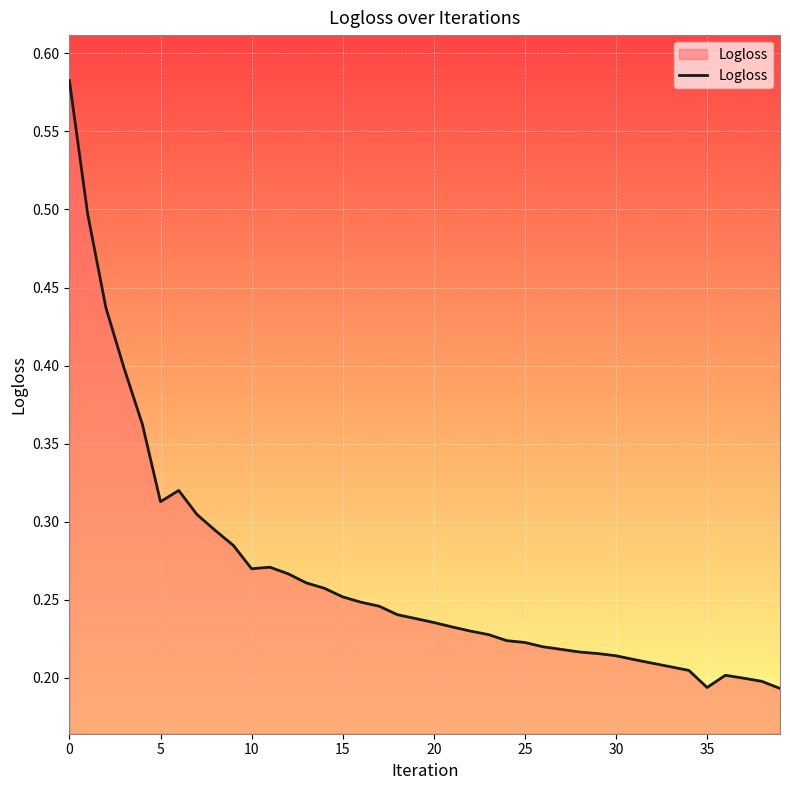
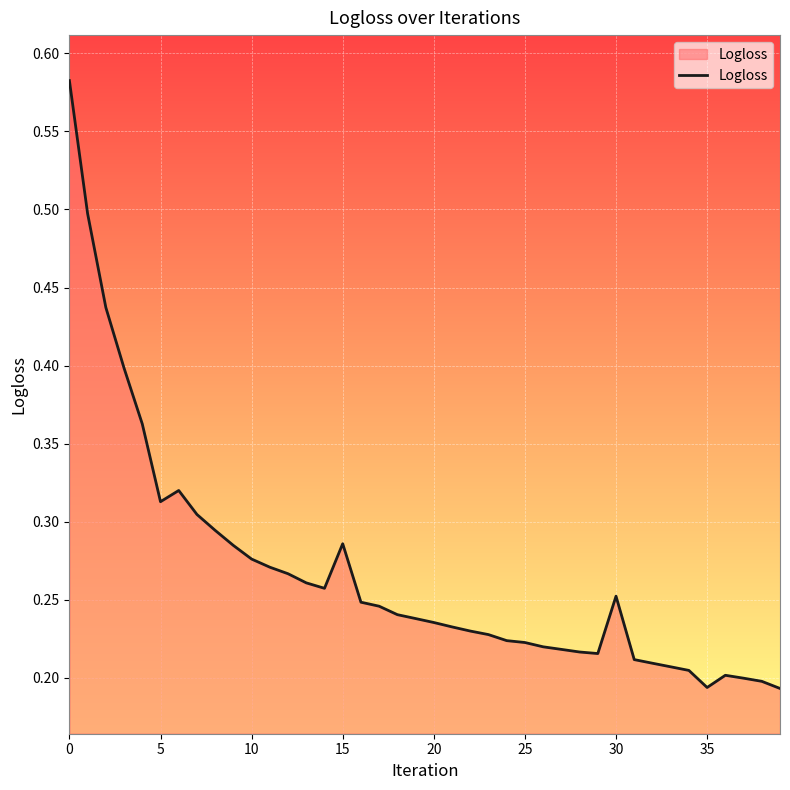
  {
    "0": 0.583,
    "5": 0.313,
-   "10": 0.270,
-   "15": 0.252,
+   "10": 0.276,
+   "15": 0.286,
    "20": 0.235,
    "25": 0.223,
-   "30": 0.214,
+   "30": 0.252,
    "35": 0.194
  }
